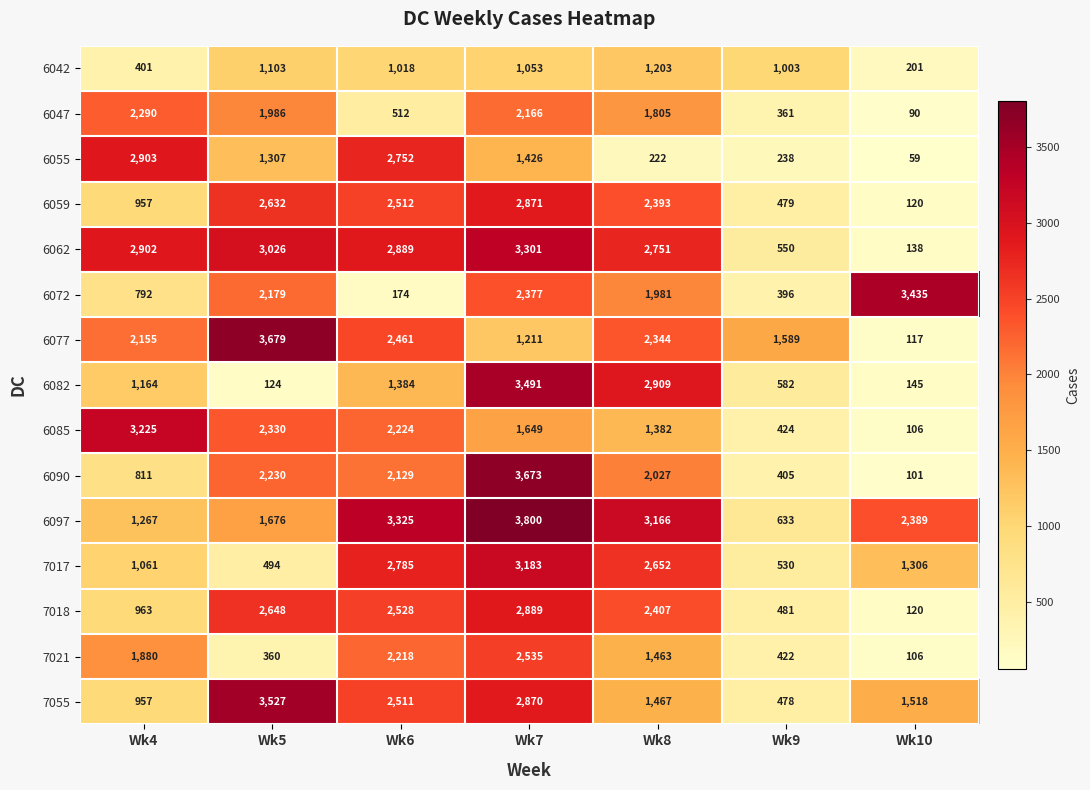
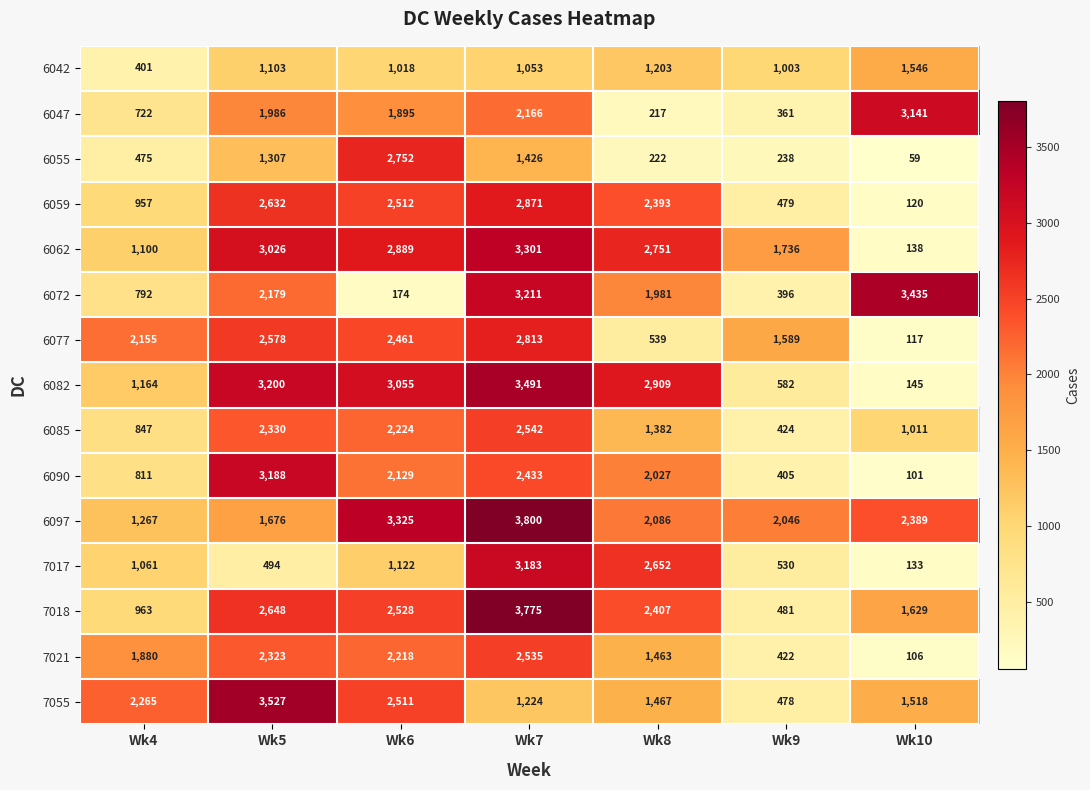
  {
    "6042": {
      "Wk4": "401",
      "Wk5": "1,103",
      "Wk6": "1,018",
      "Wk7": "1,053",
      "Wk8": "1,203",
      "Wk9": "1,003",
-     "Wk10": "201"
+     "Wk10": "1,546"
    },
    "6047": {
-     "Wk4": "2,290",
+     "Wk4": "722",
      "Wk5": "1,986",
-     "Wk6": "512",
+     "Wk6": "1,895",
      "Wk7": "2,166",
-     "Wk8": "1,805",
+     "Wk8": "217",
      "Wk9": "361",
-     "Wk10": "90"
+     "Wk10": "3,141"
    },
    "6055": {
-     "Wk4": "2,903",
+     "Wk4": "475",
      "Wk5": "1,307",
      "Wk6": "2,752",
      "Wk7": "1,426",
      "Wk8": "222",
      "Wk9": "238",
      "Wk10": "59"
    },
    "6059": {
      "Wk4": "957",
      "Wk5": "2,632",
      "Wk6": "2,512",
      "Wk7": "2,871",
      "Wk8": "2,393",
      "Wk9": "479",
      "Wk10": "120"
    },
    "6062": {
-     "Wk4": "2,902",
+     "Wk4": "1,100",
      "Wk5": "3,026",
      "Wk6": "2,889",
      "Wk7": "3,301",
      "Wk8": "2,751",
-     "Wk9": "550",
+     "Wk9": "1,736",
      "Wk10": "138"
    },
    "6072": {
      "Wk4": "792",
      "Wk5": "2,179",
      "Wk6": "174",
-     "Wk7": "2,377",
+     "Wk7": "3,211",
      "Wk8": "1,981",
      "Wk9": "396",
      "Wk10": "3,435"
    },
    "6077": {
      "Wk4": "2,155",
-     "Wk5": "3,679",
+     "Wk5": "2,578",
      "Wk6": "2,461",
-     "Wk7": "1,211",
-     "Wk8": "2,344",
+     "Wk7": "2,813",
+     "Wk8": "539",
      "Wk9": "1,589",
      "Wk10": "117"
    },
    "6082": {
      "Wk4": "1,164",
-     "Wk5": "124",
-     "Wk6": "1,384",
+     "Wk5": "3,200",
+     "Wk6": "3,055",
      "Wk7": "3,491",
      "Wk8": "2,909",
      "Wk9": "582",
      "Wk10": "145"
    },
    "6085": {
-     "Wk4": "3,225",
+     "Wk4": "847",
      "Wk5": "2,330",
      "Wk6": "2,224",
-     "Wk7": "1,649",
+     "Wk7": "2,542",
      "Wk8": "1,382",
      "Wk9": "424",
-     "Wk10": "106"
+     "Wk10": "1,011"
    },
    "6090": {
      "Wk4": "811",
-     "Wk5": "2,230",
+     "Wk5": "3,188",
      "Wk6": "2,129",
-     "Wk7": "3,673",
+     "Wk7": "2,433",
      "Wk8": "2,027",
      "Wk9": "405",
      "Wk10": "101"
    },
    "6097": {
      "Wk4": "1,267",
      "Wk5": "1,676",
      "Wk6": "3,325",
      "Wk7": "3,800",
-     "Wk8": "3,166",
-     "Wk9": "633",
+     "Wk8": "2,086",
+     "Wk9": "2,046",
      "Wk10": "2,389"
    },
    "7017": {
      "Wk4": "1,061",
      "Wk5": "494",
-     "Wk6": "2,785",
+     "Wk6": "1,122",
      "Wk7": "3,183",
      "Wk8": "2,652",
      "Wk9": "530",
-     "Wk10": "1,306"
+     "Wk10": "133"
    },
    "7018": {
      "Wk4": "963",
      "Wk5": "2,648",
      "Wk6": "2,528",
-     "Wk7": "2,889",
+     "Wk7": "3,775",
      "Wk8": "2,407",
      "Wk9": "481",
-     "Wk10": "120"
+     "Wk10": "1,629"
    },
    "7021": {
      "Wk4": "1,880",
-     "Wk5": "360",
+     "Wk5": "2,323",
      "Wk6": "2,218",
      "Wk7": "2,535",
      "Wk8": "1,463",
      "Wk9": "422",
      "Wk10": "106"
    },
    "7055": {
-     "Wk4": "957",
+     "Wk4": "2,265",
      "Wk5": "3,527",
      "Wk6": "2,511",
-     "Wk7": "2,870",
+     "Wk7": "1,224",
      "Wk8": "1,467",
      "Wk9": "478",
      "Wk10": "1,518"
    }
  }
